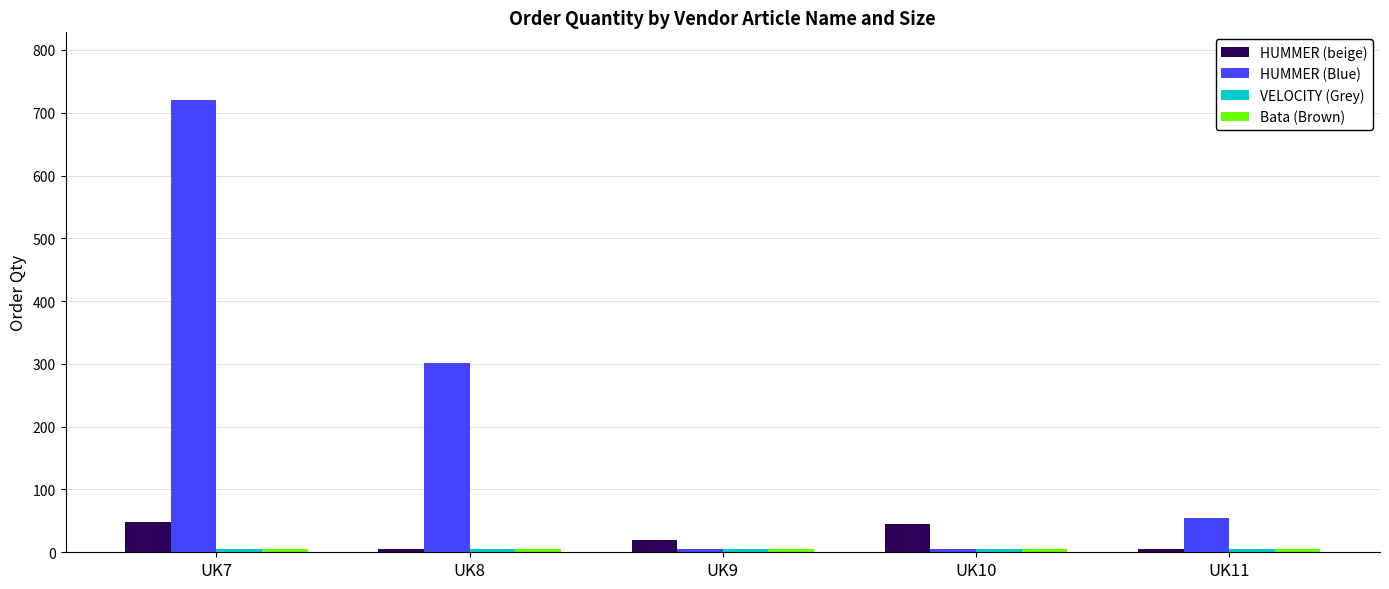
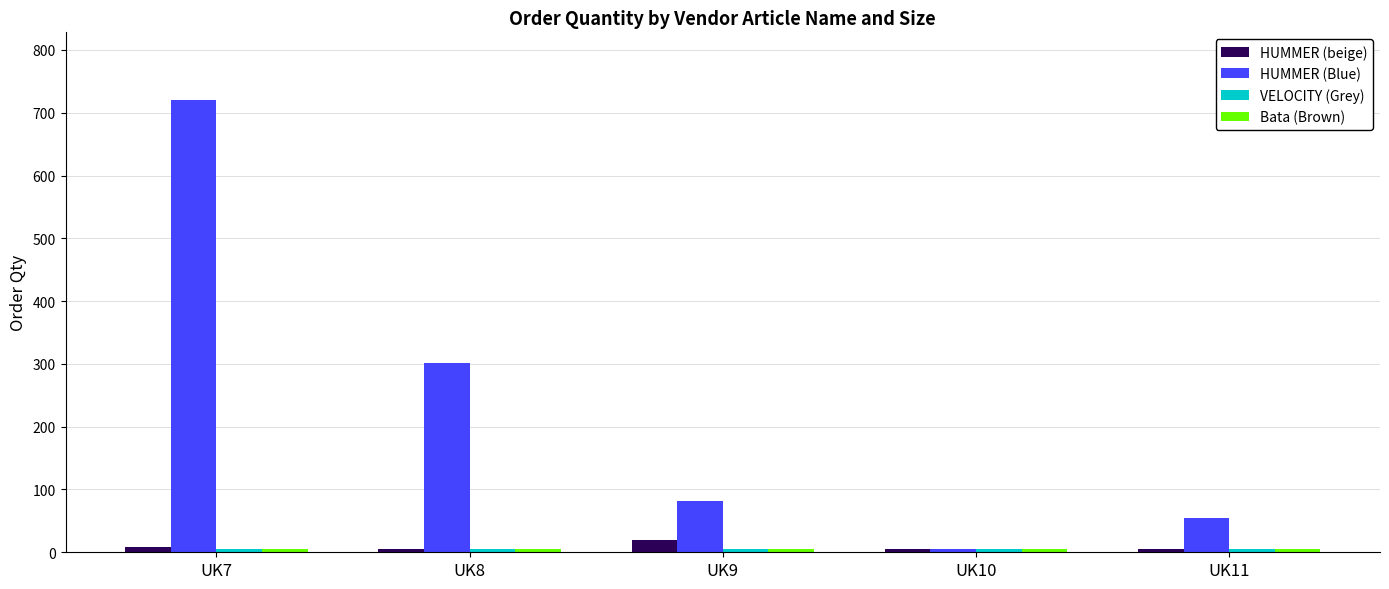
  {
    "HUMMER (beige)": {
-     "UK7": 50,
+     "UK7": 10,
      "UK8": 10,
      "UK9": 20,
-     "UK10": 50,
+     "UK10": 10,
      "UK11": 10
    },
    "HUMMER (Blue)": {
      "UK7": 720,
      "UK8": 300,
-     "UK9": 10,
+     "UK9": 80,
      "UK10": 10,
      "UK11": 50
    },
    "VELOCITY (Grey)": {
      "UK7": 10,
      "UK8": 10,
      "UK9": 10,
      "UK10": 10,
      "UK11": 10
    },
    "Bata (Brown)": {
      "UK7": 10,
      "UK8": 10,
      "UK9": 10,
      "UK10": 10,
      "UK11": 10
    }
  }
